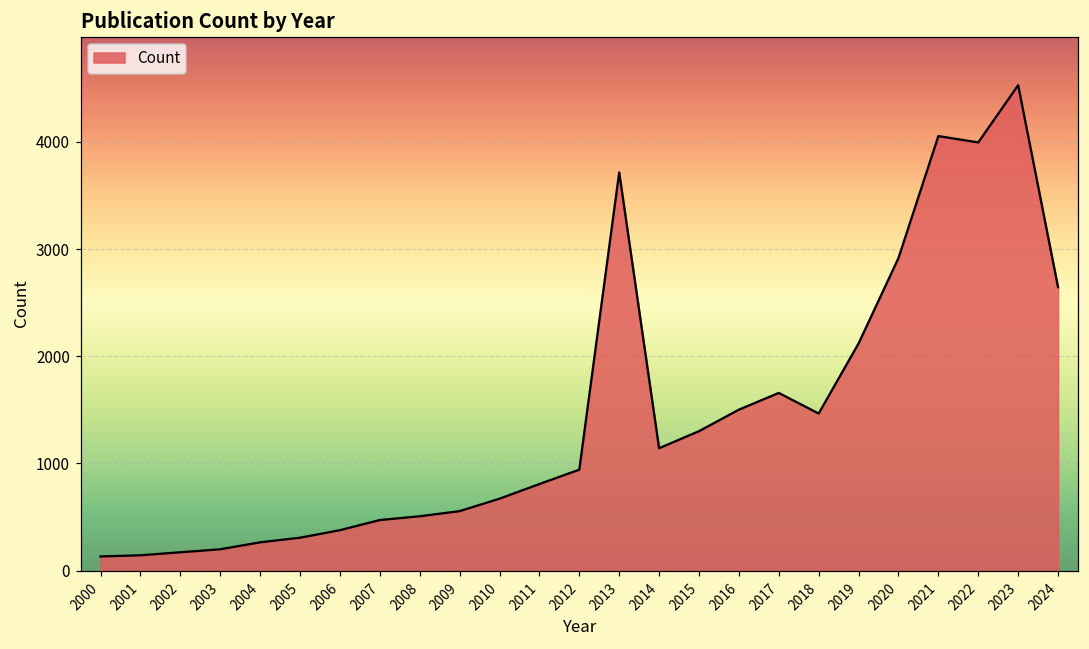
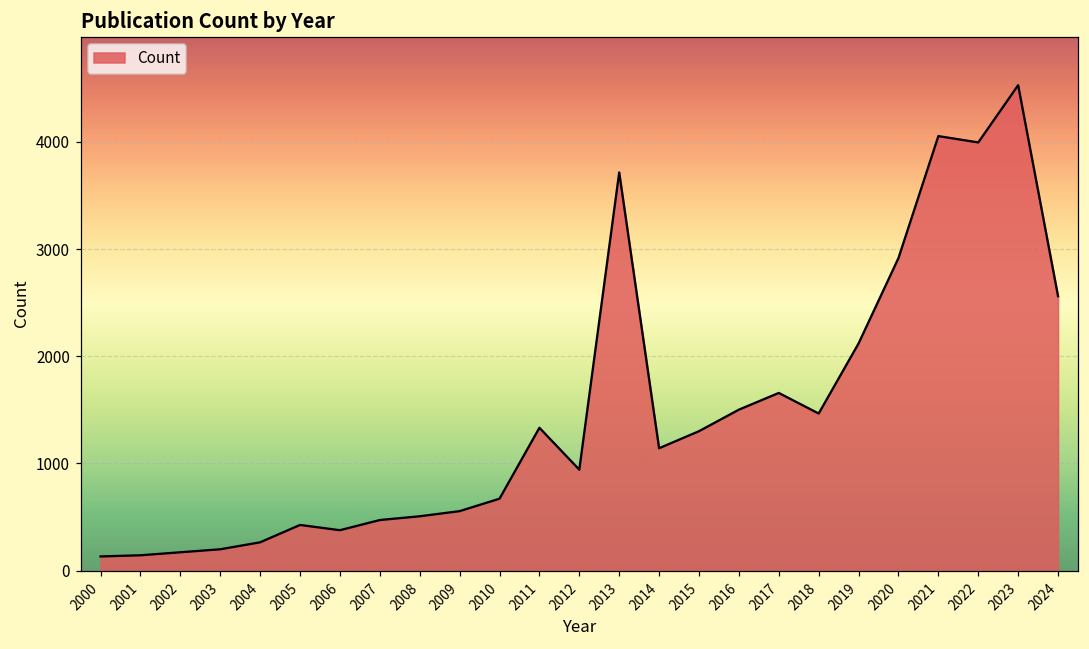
  {
    "2000": 100,
    "2001": 100,
    "2002": 200,
    "2003": 200,
    "2004": 300,
-   "2005": 300,
+   "2005": 400,
    "2006": 400,
    "2007": 500,
    "2008": 500,
    "2009": 600,
    "2010": 700,
-   "2011": 800,
+   "2011": 1300,
    "2012": 900,
    "2013": 3700,
    "2014": 1100,
    "2015": 1300,
    "2016": 1500,
    "2017": 1700,
    "2018": 1500,
    "2019": 2100,
    "2020": 2900,
    "2021": 4100,
    "2022": 4000,
    "2023": 4500,
-   "2024": 2650
+   "2024": 2560
  }
